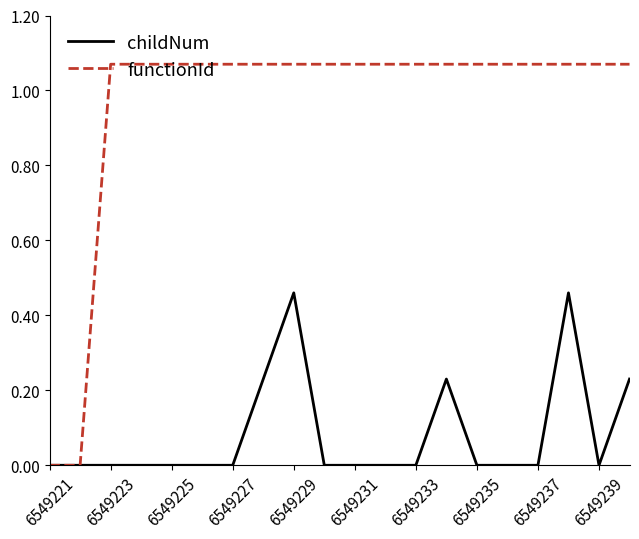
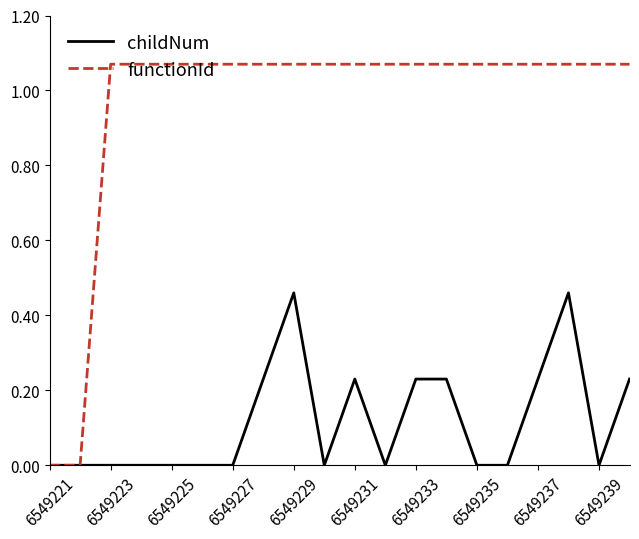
  {
    "childNum": {
      "6549223": 0.00,
      "6549225": 0.00,
      "6549227": 0.00,
      "6549229": 0.46,
-     "6549231": 0.00,
-     "6549233": 0.00,
+     "6549231": 0.23,
+     "6549233": 0.23,
      "6549235": 0.00,
-     "6549237": 0.00,
+     "6549237": 0.23,
      "6549239": 0.00
    },
    "functionId": {
      "6549223": 1.07,
      "6549225": 1.07,
      "6549227": 1.07,
      "6549229": 1.07,
      "6549231": 1.07,
      "6549233": 1.07,
      "6549235": 1.07,
      "6549237": 1.07,
      "6549239": 1.07
    }
  }
